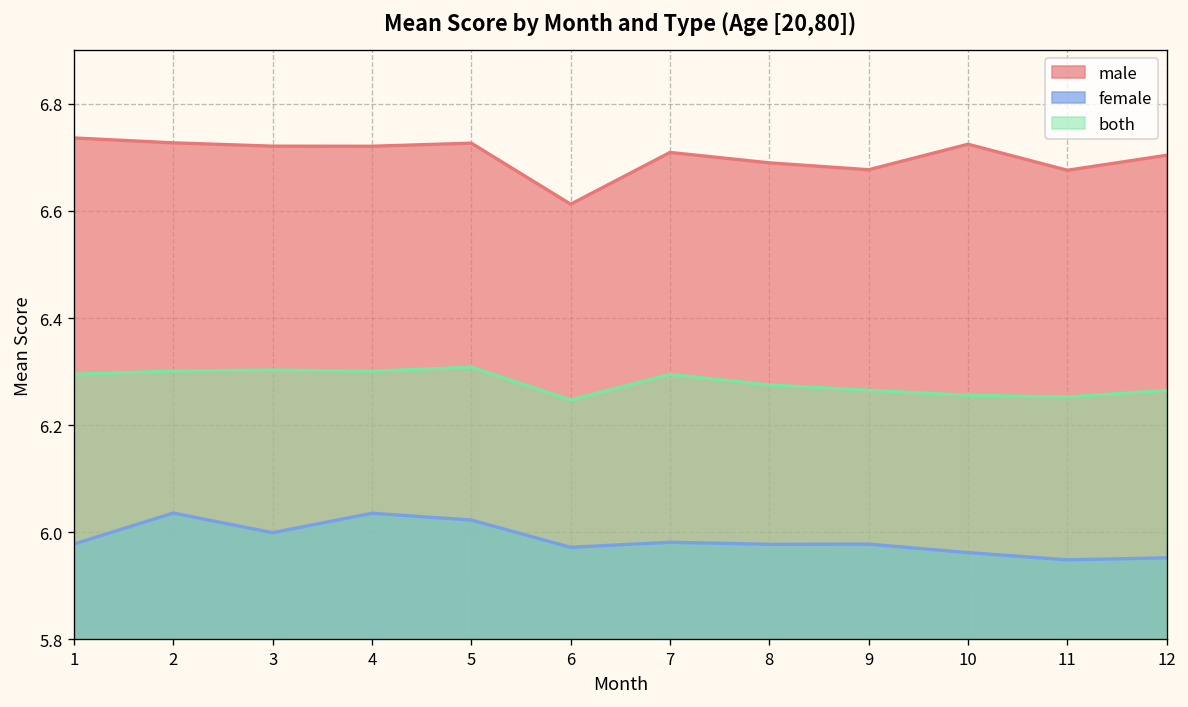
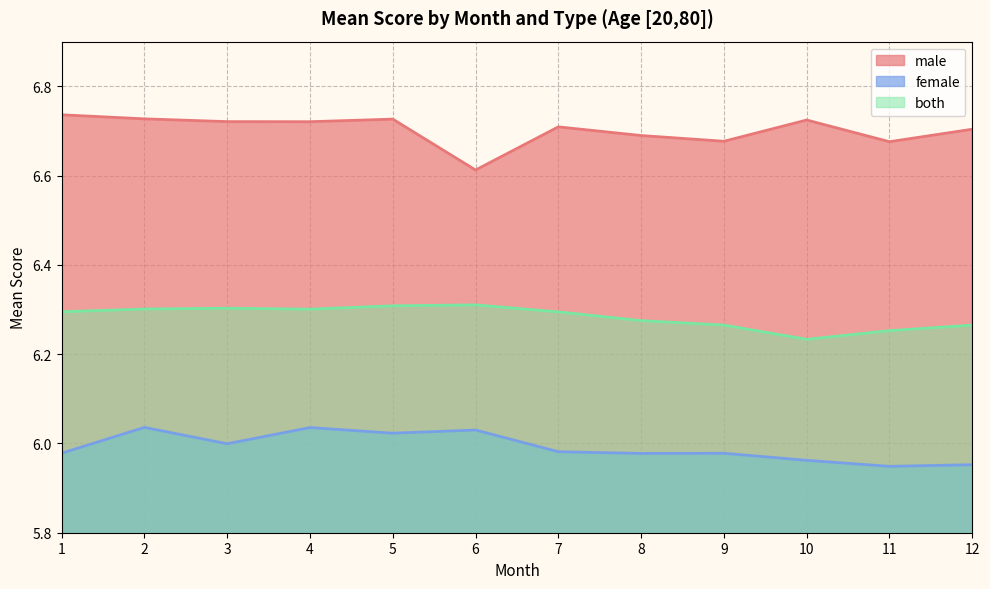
  {
    "male": {
      "1": 6.74,
      "2": 6.73,
      "3": 6.72,
      "4": 6.72,
      "5": 6.73,
      "6": 6.61,
      "7": 6.71,
      "8": 6.69,
      "9": 6.68,
      "10": 6.72,
      "11": 6.68,
      "12": 6.70
    },
    "female": {
      "1": 5.98,
      "2": 6.04,
      "3": 6.00,
      "4": 6.04,
      "5": 6.02,
-     "6": 5.97,
+     "6": 6.03,
      "7": 5.98,
      "8": 5.98,
      "9": 5.98,
      "10": 5.96,
      "11": 5.95,
      "12": 5.95
    },
    "both": {
      "1": 6.29,
      "2": 6.30,
      "3": 6.30,
      "4": 6.30,
      "5": 6.31,
-     "6": 6.25,
+     "6": 6.31,
      "7": 6.29,
      "8": 6.28,
      "9": 6.27,
-     "10": 6.26,
+     "10": 6.23,
      "11": 6.25,
      "12": 6.26
    }
  }
